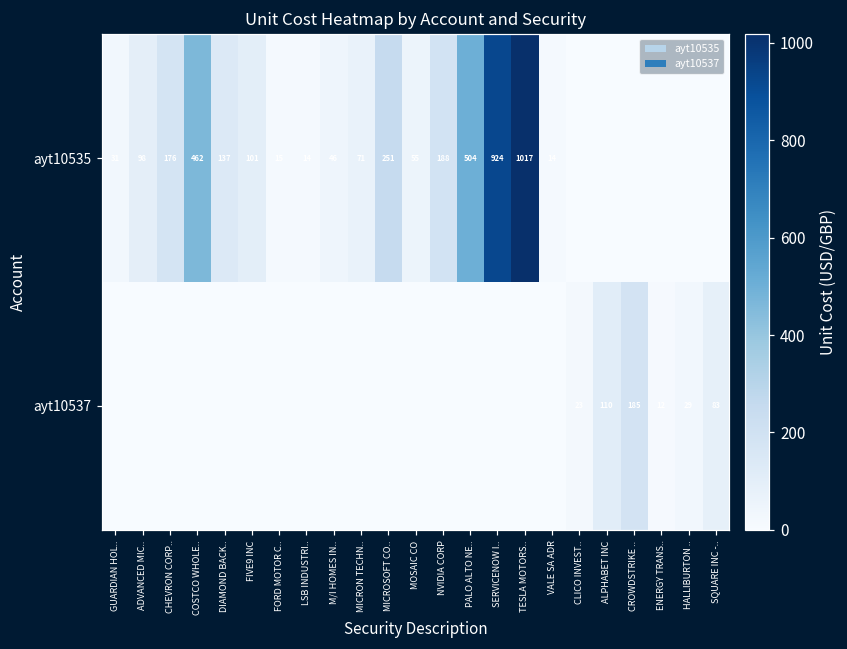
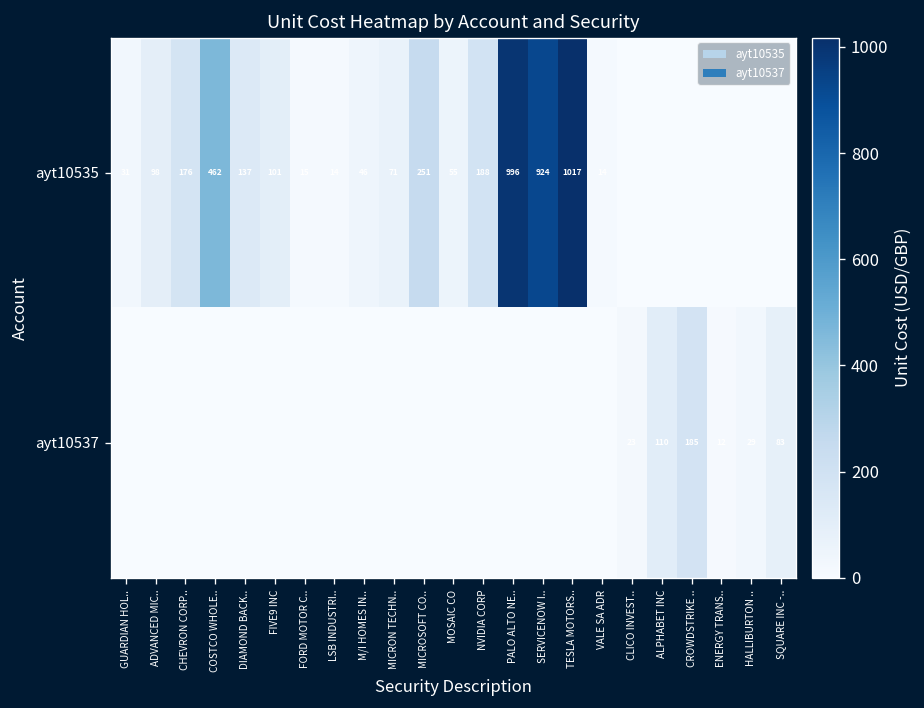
  {
    "ayt10535": {
      "COSTCO WHOLE..": 462,
      "MICROSOFT CO..": 251,
-     "PALO ALTO NE..": 504,
+     "PALO ALTO NE..": 996,
      "SERVICENOW I..": 924,
      "TESLA MOTORS..": 1017
    }
  }
